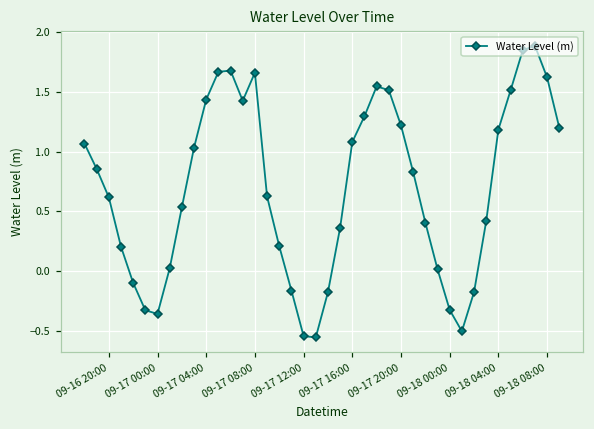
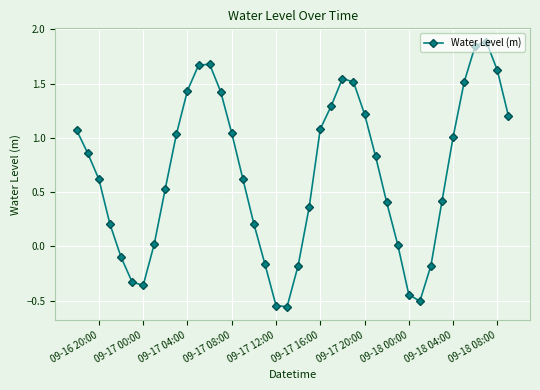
  {
    "09-16 20:00": 0.62,
    "09-17 00:00": -0.36,
    "09-17 04:00": 1.44,
-   "09-17 08:00": 1.66,
+   "09-17 08:00": 1.04,
    "09-17 12:00": -0.54,
    "09-17 16:00": 1.08,
    "09-17 20:00": 1.22,
-   "09-18 00:00": -0.33,
-   "09-18 04:00": 1.18,
+   "09-18 00:00": -0.44,
+   "09-18 04:00": 1.00,
    "09-18 08:00": 1.62
  }
